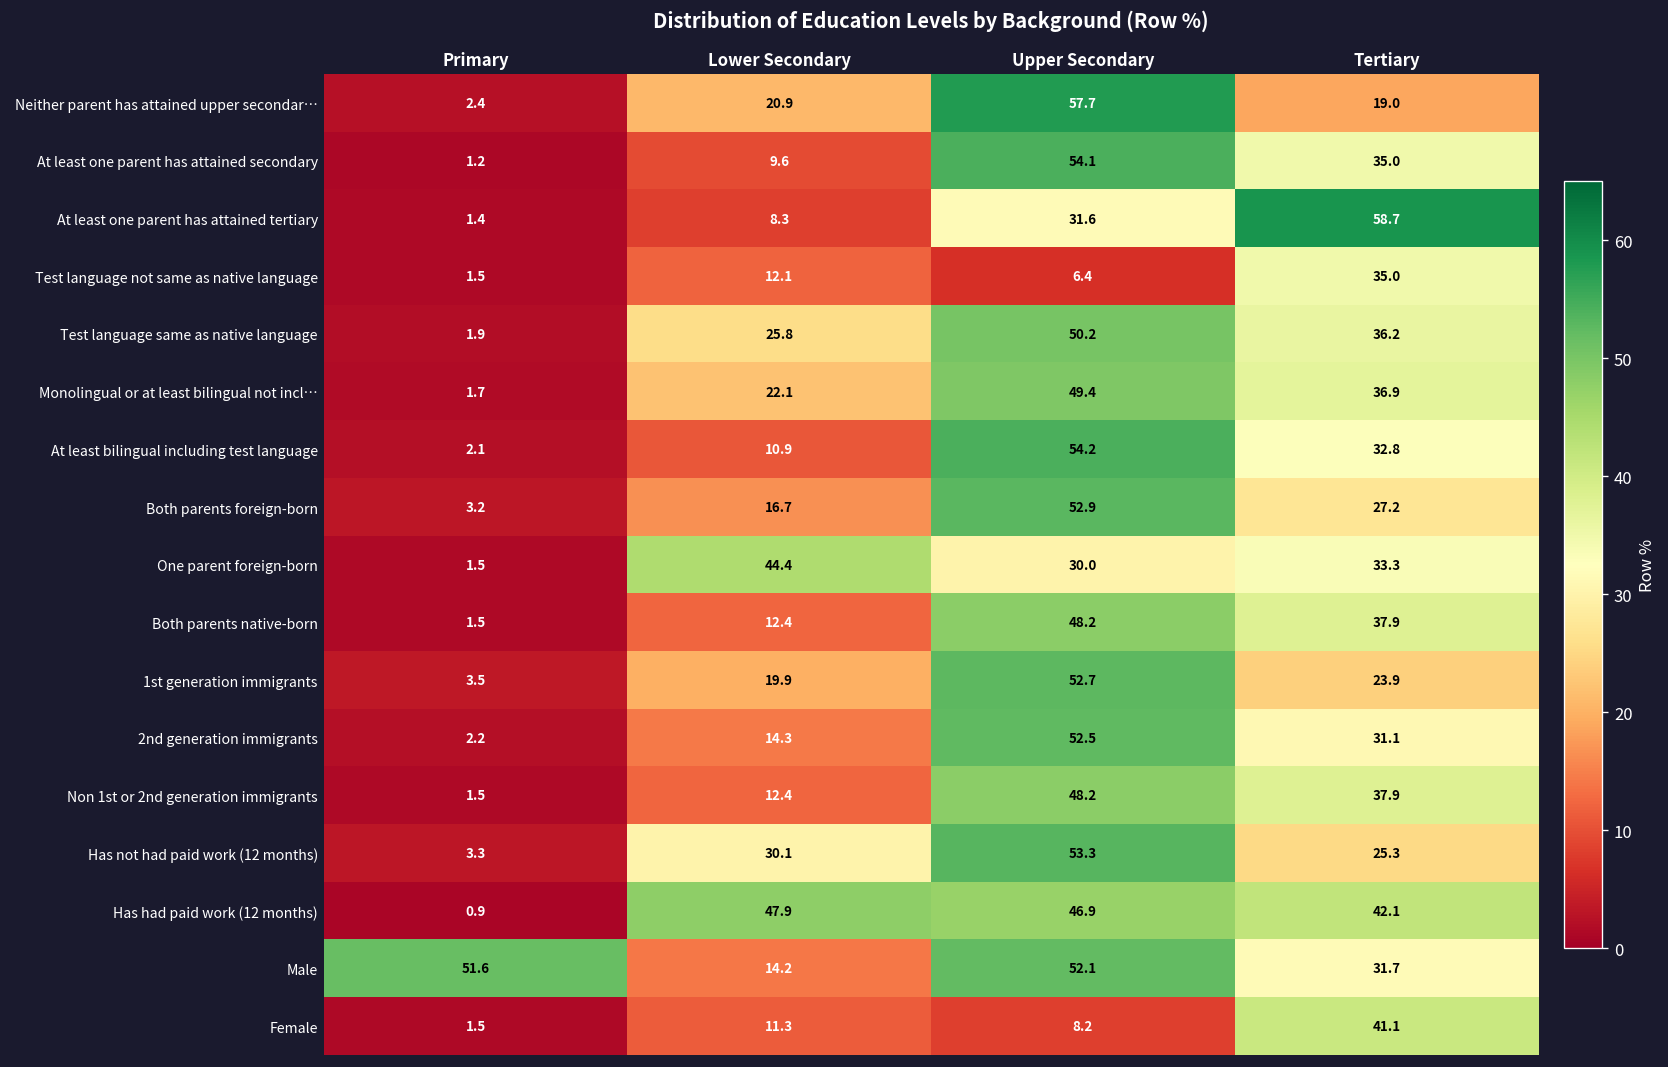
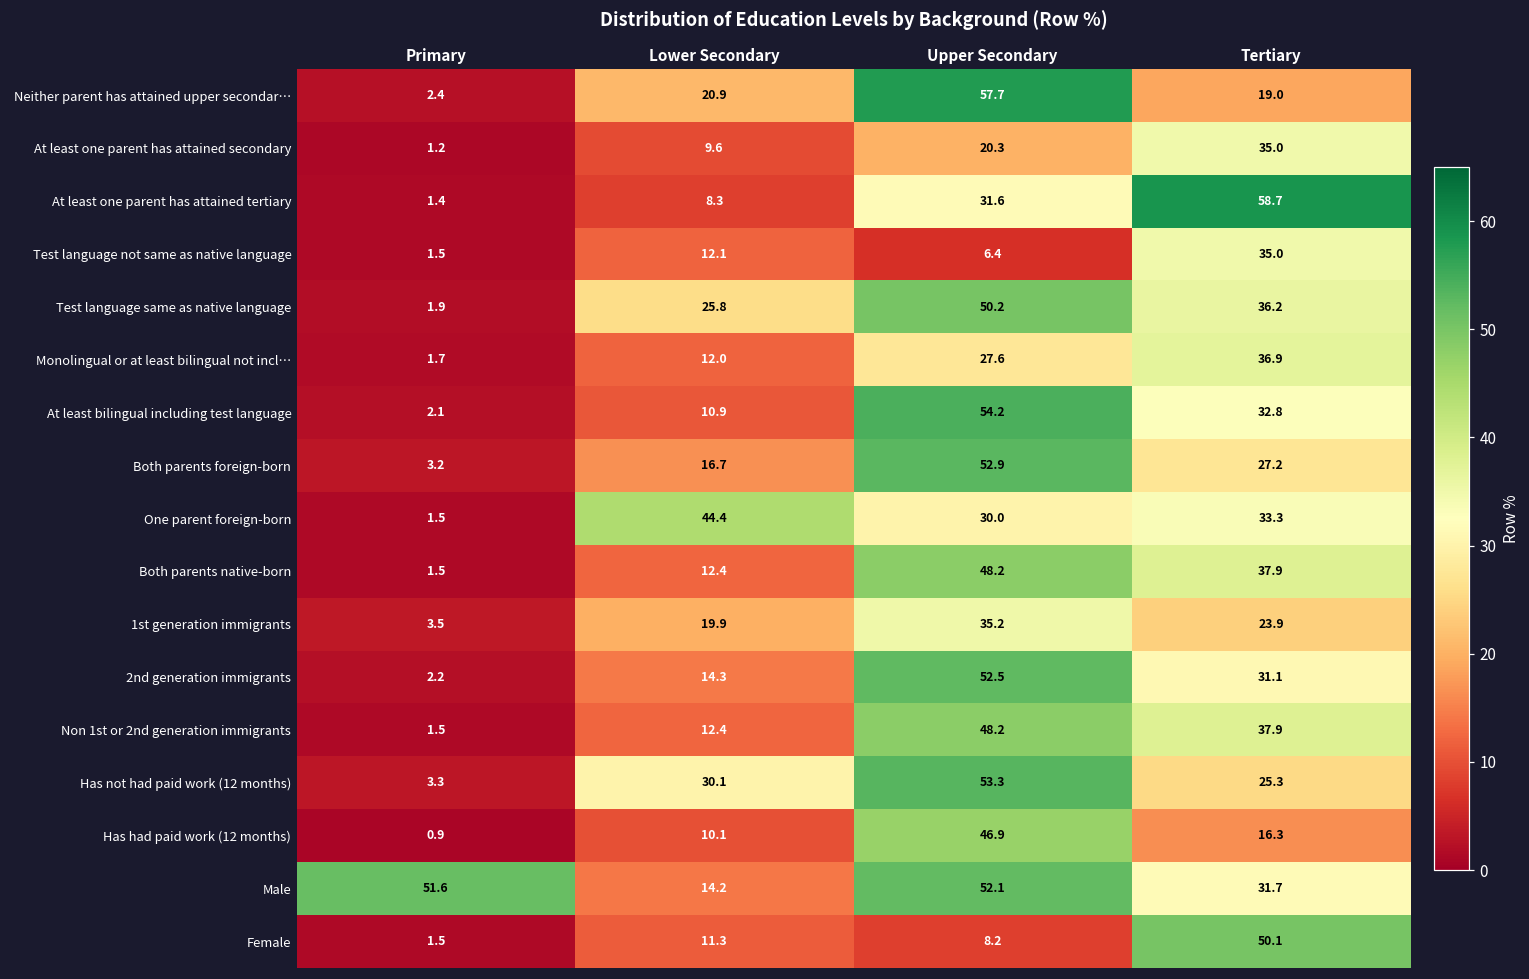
  {
    "Neither parent has attained upper secondar…": {
      "Primary": 2.4,
      "Lower Secondary": 20.9,
      "Upper Secondary": 57.7,
      "Tertiary": 19.0
    },
    "At least one parent has attained secondary": {
      "Primary": 1.2,
      "Lower Secondary": 9.6,
-     "Upper Secondary": 54.1,
+     "Upper Secondary": 20.3,
      "Tertiary": 35.0
    },
    "At least one parent has attained tertiary": {
      "Primary": 1.4,
      "Lower Secondary": 8.3,
      "Upper Secondary": 31.6,
      "Tertiary": 58.7
    },
    "Test language not same as native language": {
      "Primary": 1.5,
      "Lower Secondary": 12.1,
      "Upper Secondary": 6.4,
      "Tertiary": 35.0
    },
    "Test language same as native language": {
      "Primary": 1.9,
      "Lower Secondary": 25.8,
      "Upper Secondary": 50.2,
      "Tertiary": 36.2
    },
    "Monolingual or at least bilingual not incl…": {
      "Primary": 1.7,
-     "Lower Secondary": 22.1,
-     "Upper Secondary": 49.4,
+     "Lower Secondary": 12.0,
+     "Upper Secondary": 27.6,
      "Tertiary": 36.9
    },
    "At least bilingual including test language": {
      "Primary": 2.1,
      "Lower Secondary": 10.9,
      "Upper Secondary": 54.2,
      "Tertiary": 32.8
    },
    "Both parents foreign-born": {
      "Primary": 3.2,
      "Lower Secondary": 16.7,
      "Upper Secondary": 52.9,
      "Tertiary": 27.2
    },
    "One parent foreign-born": {
      "Primary": 1.5,
      "Lower Secondary": 44.4,
      "Upper Secondary": 30.0,
      "Tertiary": 33.3
    },
    "Both parents native-born": {
      "Primary": 1.5,
      "Lower Secondary": 12.4,
      "Upper Secondary": 48.2,
      "Tertiary": 37.9
    },
    "1st generation immigrants": {
      "Primary": 3.5,
      "Lower Secondary": 19.9,
-     "Upper Secondary": 52.7,
+     "Upper Secondary": 35.2,
      "Tertiary": 23.9
    },
    "2nd generation immigrants": {
      "Primary": 2.2,
      "Lower Secondary": 14.3,
      "Upper Secondary": 52.5,
      "Tertiary": 31.1
    },
    "Non 1st or 2nd generation immigrants": {
      "Primary": 1.5,
      "Lower Secondary": 12.4,
      "Upper Secondary": 48.2,
      "Tertiary": 37.9
    },
    "Has not had paid work (12 months)": {
      "Primary": 3.3,
      "Lower Secondary": 30.1,
      "Upper Secondary": 53.3,
      "Tertiary": 25.3
    },
    "Has had paid work (12 months)": {
      "Primary": 0.9,
-     "Lower Secondary": 47.9,
+     "Lower Secondary": 10.1,
      "Upper Secondary": 46.9,
-     "Tertiary": 42.1
+     "Tertiary": 16.3
    },
    "Male": {
      "Primary": 51.6,
      "Lower Secondary": 14.2,
      "Upper Secondary": 52.1,
      "Tertiary": 31.7
    },
    "Female": {
      "Primary": 1.5,
      "Lower Secondary": 11.3,
      "Upper Secondary": 8.2,
-     "Tertiary": 41.1
+     "Tertiary": 50.1
    }
  }
